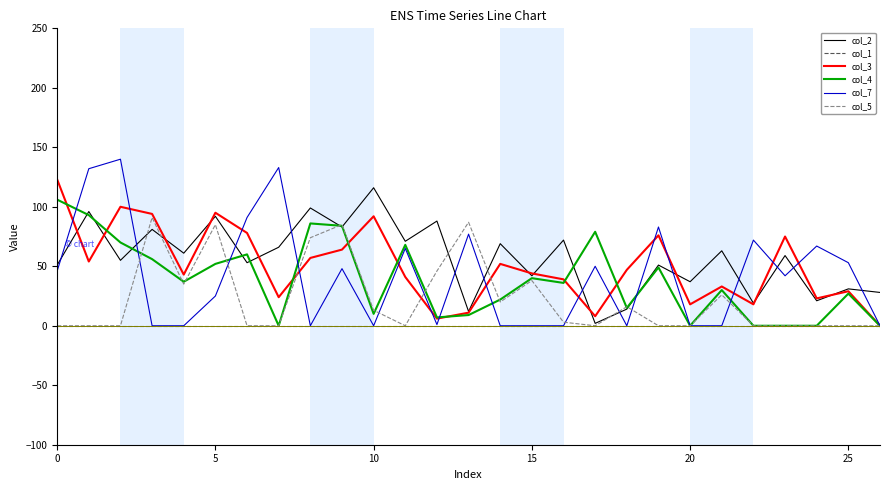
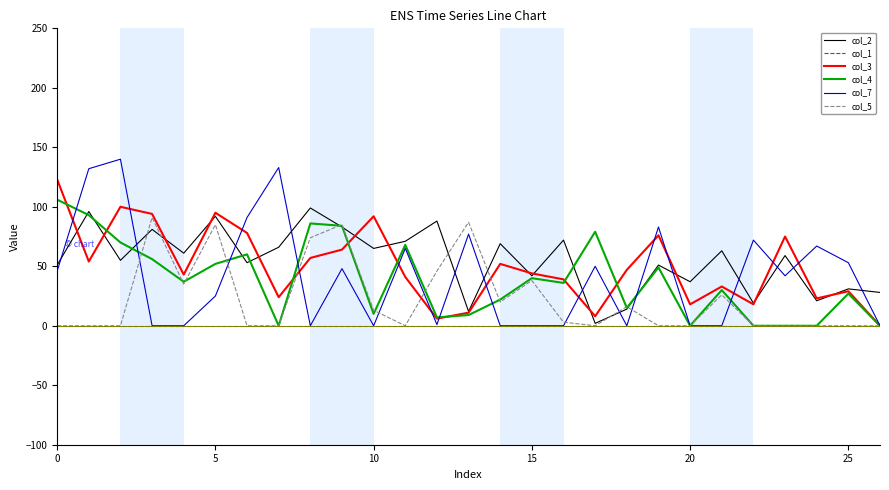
  {
    "col_2": {
      "0": 51,
      "5": 92,
-     "10": 116,
+     "10": 65,
      "20": 37
    },
    "col_1": {
      "5": 0
    },
    "col_3": {
      "0": 123,
      "5": 95,
      "10": 92,
      "20": 18
    },
    "col_4": {
      "0": 106,
      "5": 52,
      "10": 10
    },
    "col_7": {
      "0": 46,
      "5": 25,
      "25": 53
    },
    "col_5": {
      "5": 85,
      "10": 13
    }
  }
